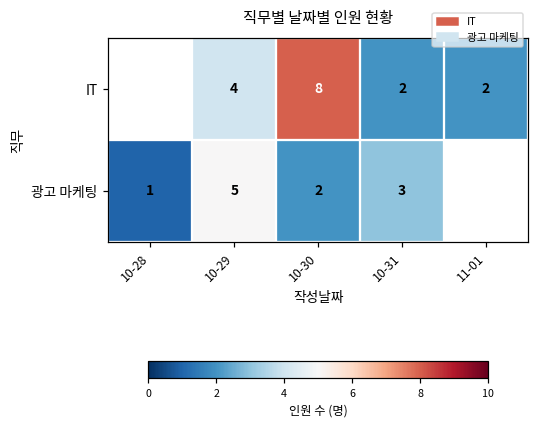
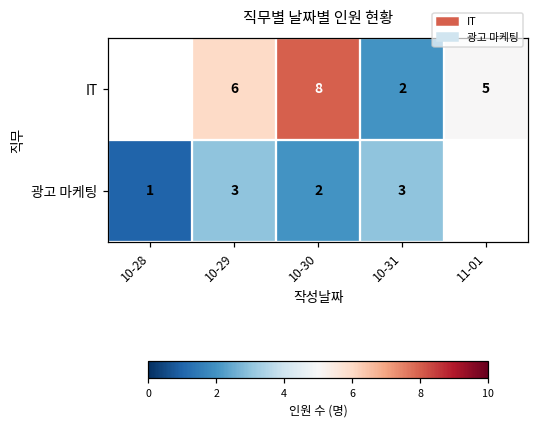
  {
    "IT": {
-     "10-29": 4,
+     "10-29": 6,
      "10-30": 8,
      "10-31": 2,
-     "11-01": 2
+     "11-01": 5
    },
    "광고 마케팅": {
      "10-28": 1,
-     "10-29": 5,
+     "10-29": 3,
      "10-30": 2,
      "10-31": 3
    }
  }
